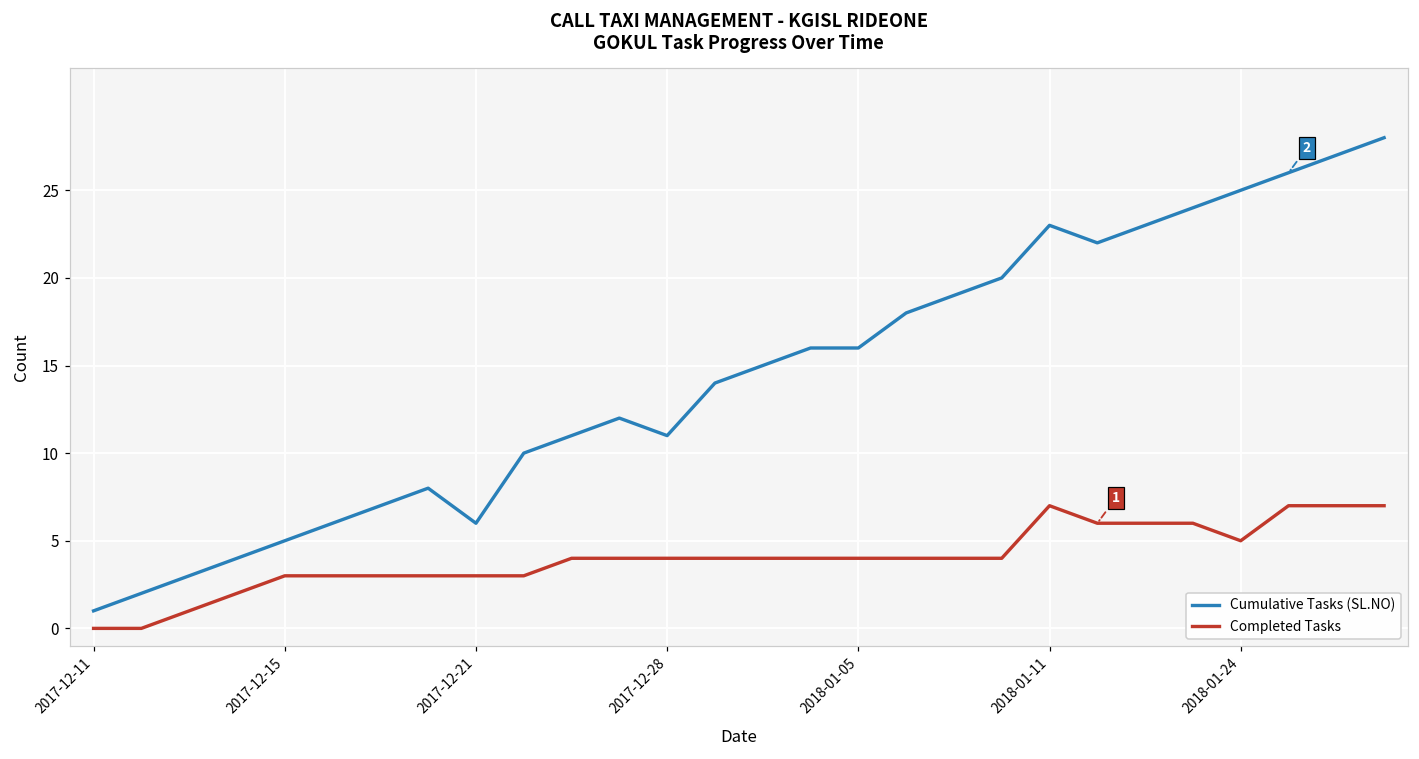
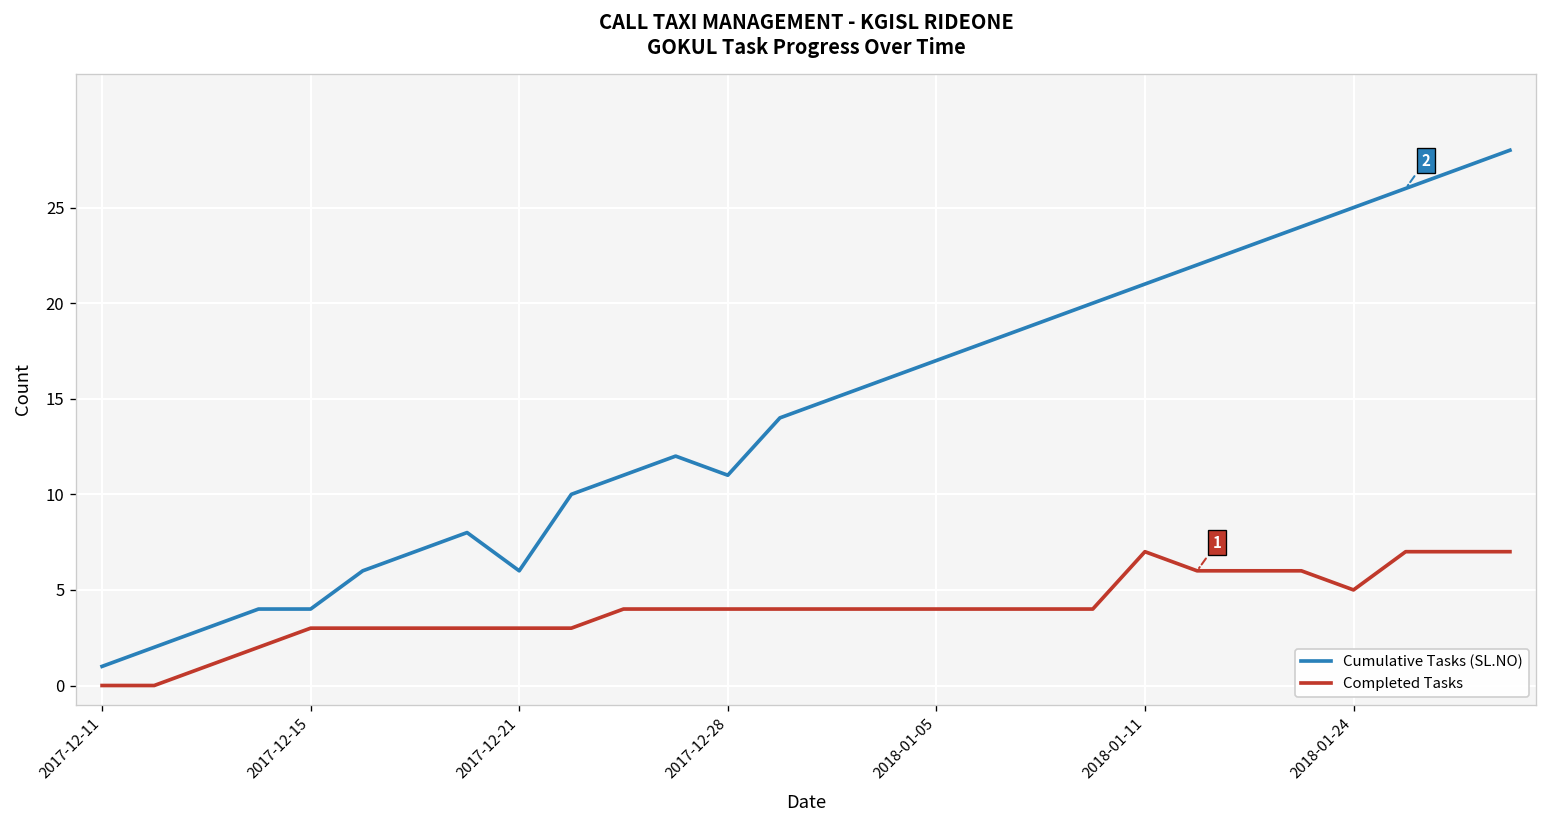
  {
    "Cumulative Tasks (SL.NO)": {
      "2017-12-11": 1,
-     "2017-12-15": 5,
+     "2017-12-15": 4,
      "2017-12-21": 6,
      "2017-12-28": 11,
-     "2018-01-05": 16,
-     "2018-01-11": 23,
+     "2018-01-05": 17,
+     "2018-01-11": 21,
      "2018-01-24": 25
    },
    "Completed Tasks": {
      "2017-12-11": 0,
      "2017-12-15": 3,
      "2017-12-21": 3,
      "2017-12-28": 4,
      "2018-01-05": 4,
      "2018-01-11": 7,
      "2018-01-24": 5
    }
  }
